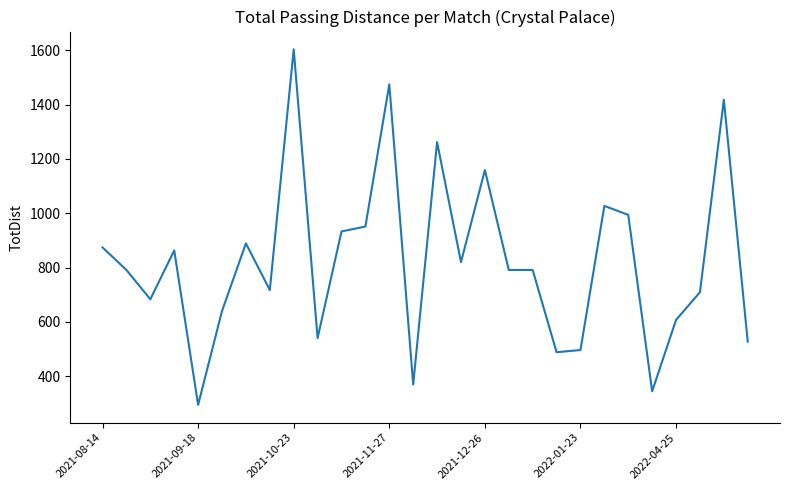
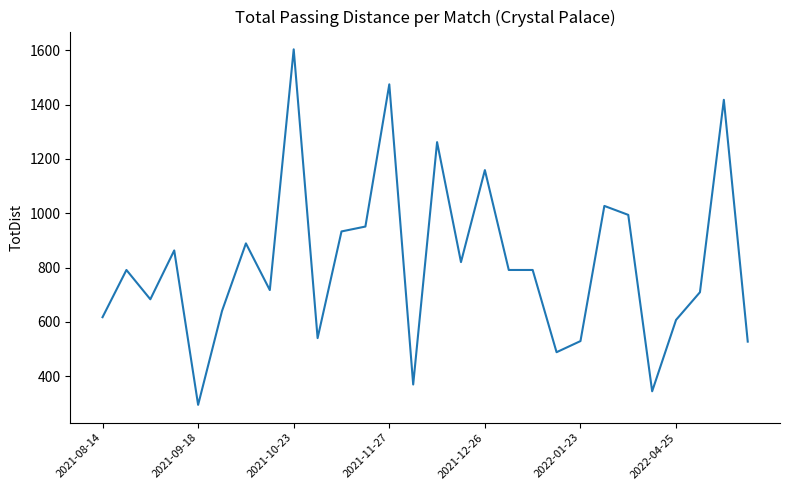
  {
-   "2021-08-14": 870,
+   "2021-08-14": 620,
    "2021-09-18": 290,
    "2021-10-23": 1600,
    "2021-11-27": 1480,
    "2021-12-26": 1160,
-   "2022-01-23": 500,
+   "2022-01-23": 530,
    "2022-04-25": 610
  }
